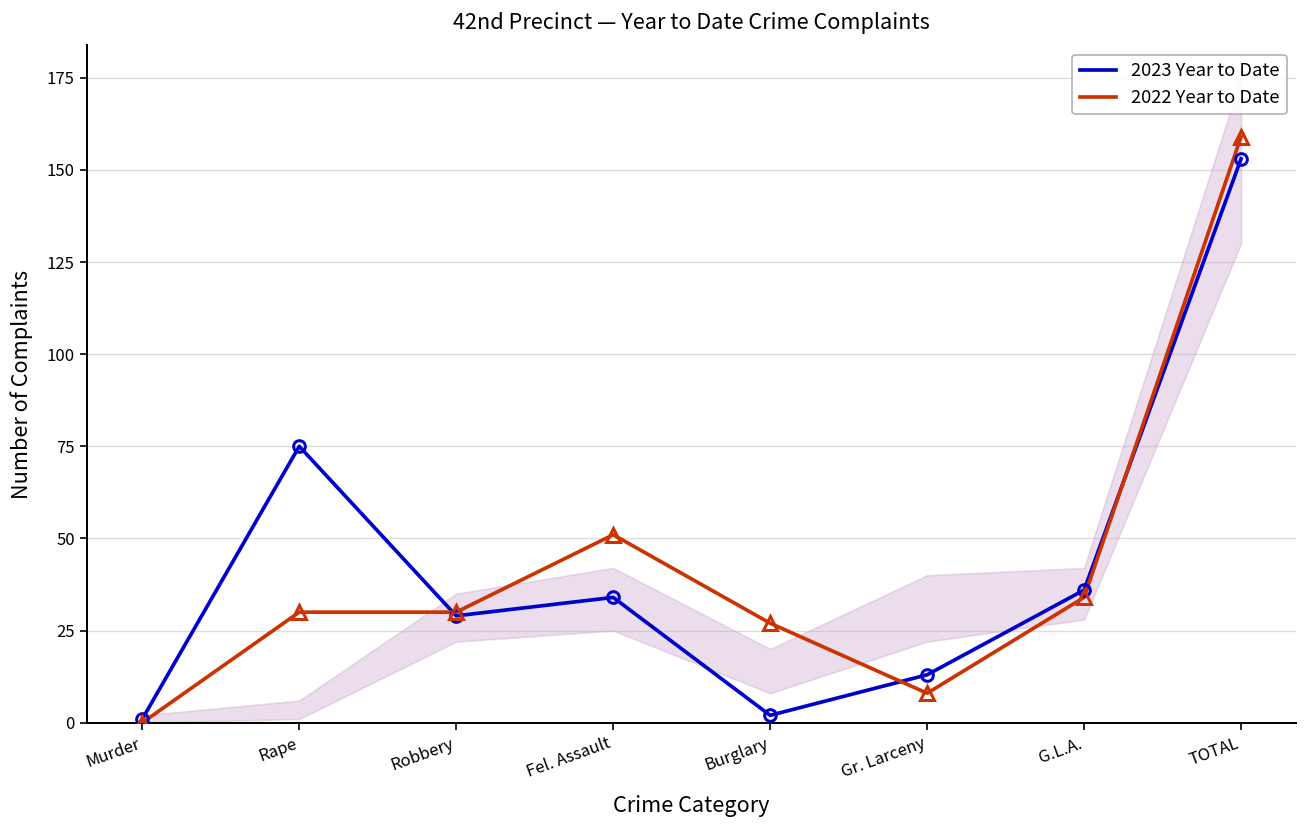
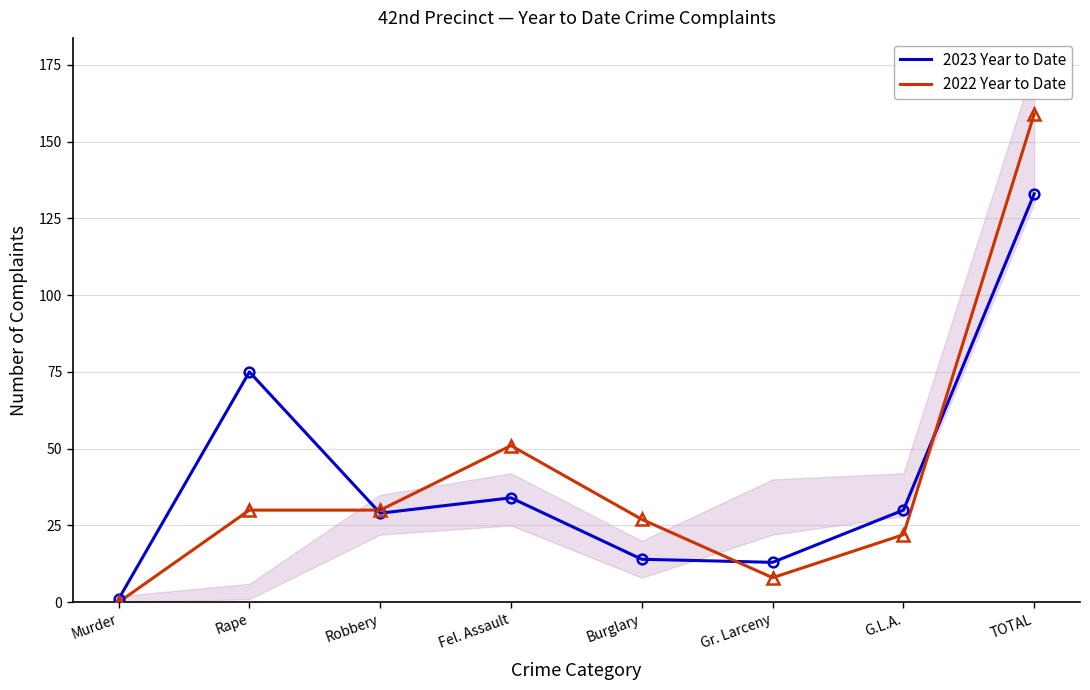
  {
    "2023 Year to Date": {
      "Murder": 1,
      "Rape": 75,
      "Robbery": 29,
      "Fel. Assault": 34,
-     "Burglary": 2,
+     "Burglary": 14,
      "Gr. Larceny": 13,
-     "G.L.A.": 36,
-     "TOTAL": 153
+     "G.L.A.": 30,
+     "TOTAL": 133
    },
    "2022 Year to Date": {
      "Murder": 0,
      "Rape": 30,
      "Robbery": 30,
      "Fel. Assault": 51,
      "Burglary": 27,
      "Gr. Larceny": 8,
-     "G.L.A.": 34,
+     "G.L.A.": 22,
      "TOTAL": 159
    }
  }
